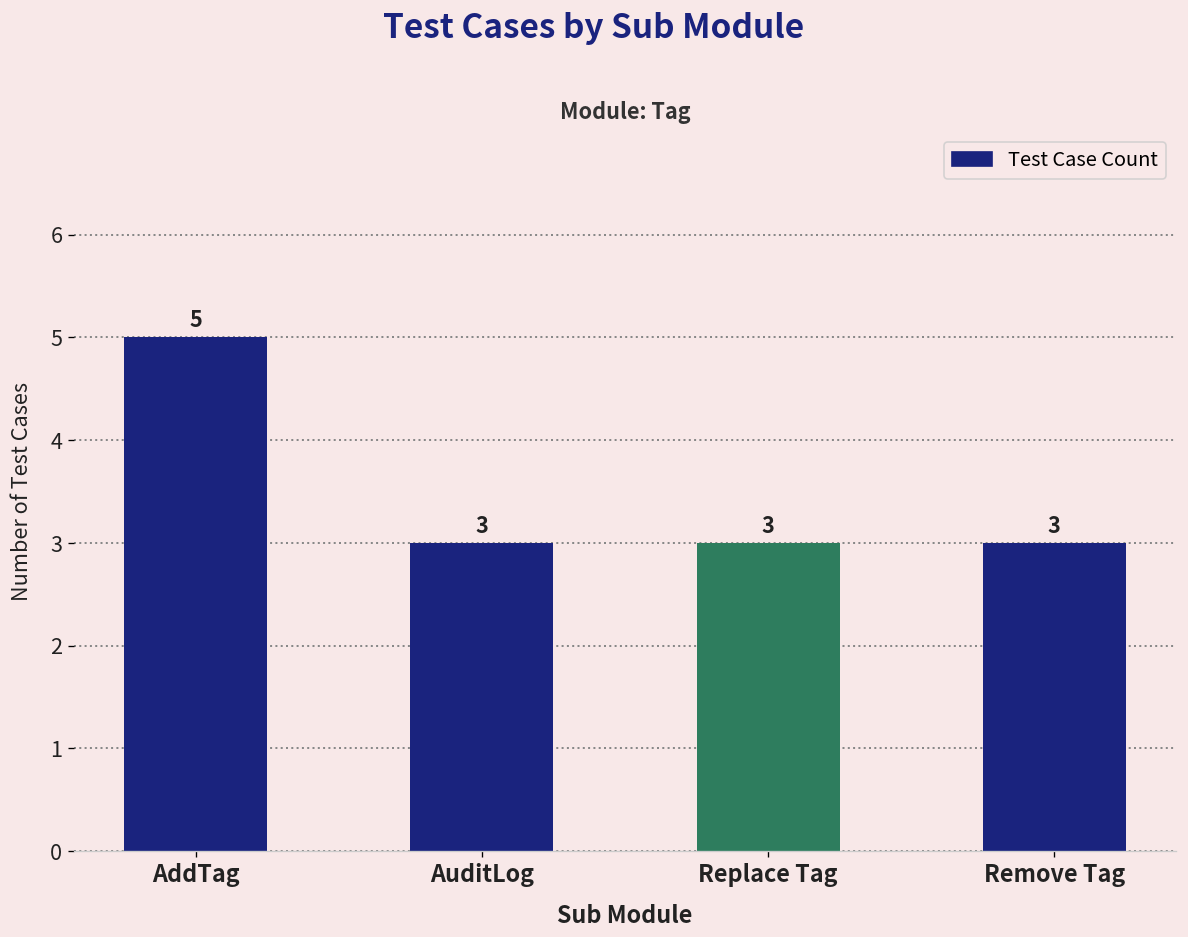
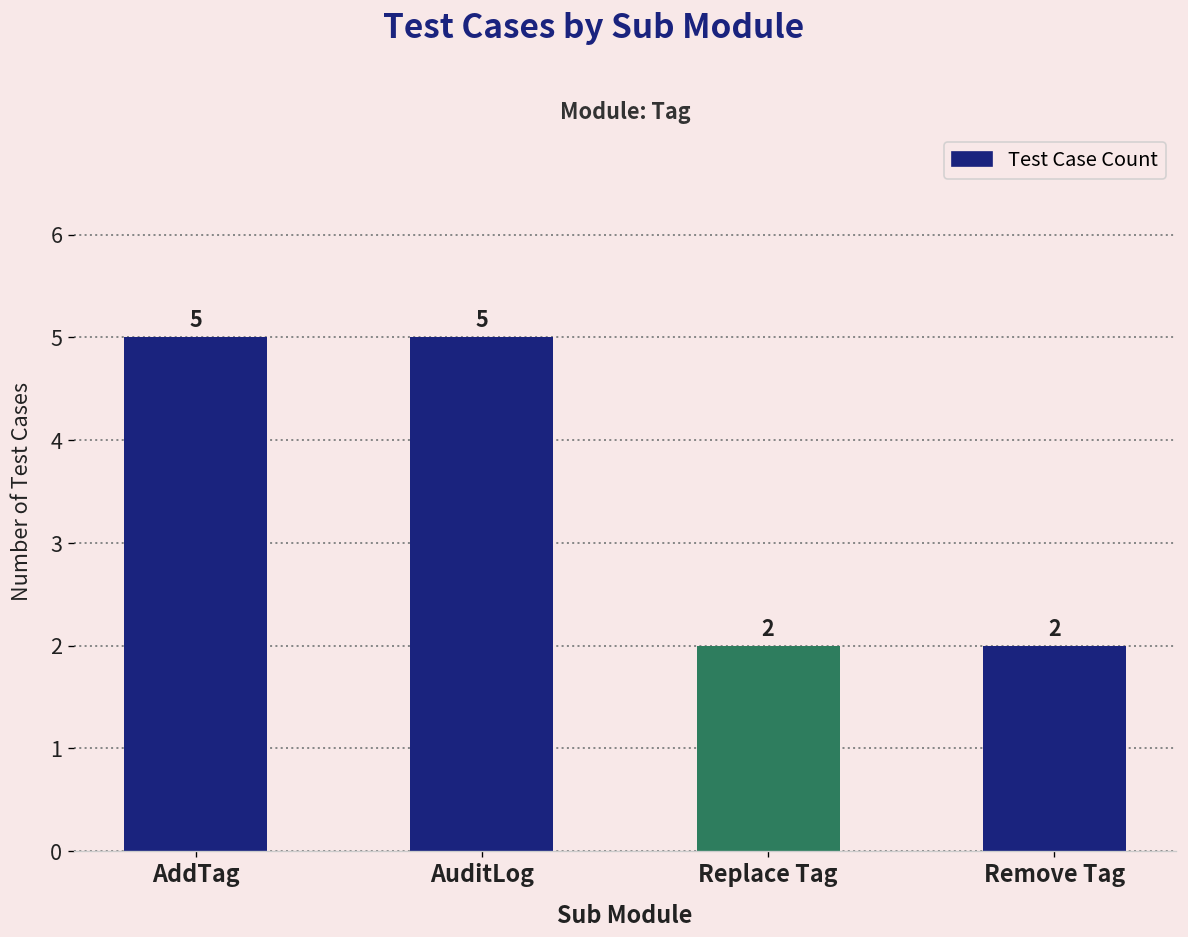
  {
    "AddTag": 5,
-   "AuditLog": 3,
-   "Replace Tag": 3,
-   "Remove Tag": 3
+   "AuditLog": 5,
+   "Replace Tag": 2,
+   "Remove Tag": 2
  }
